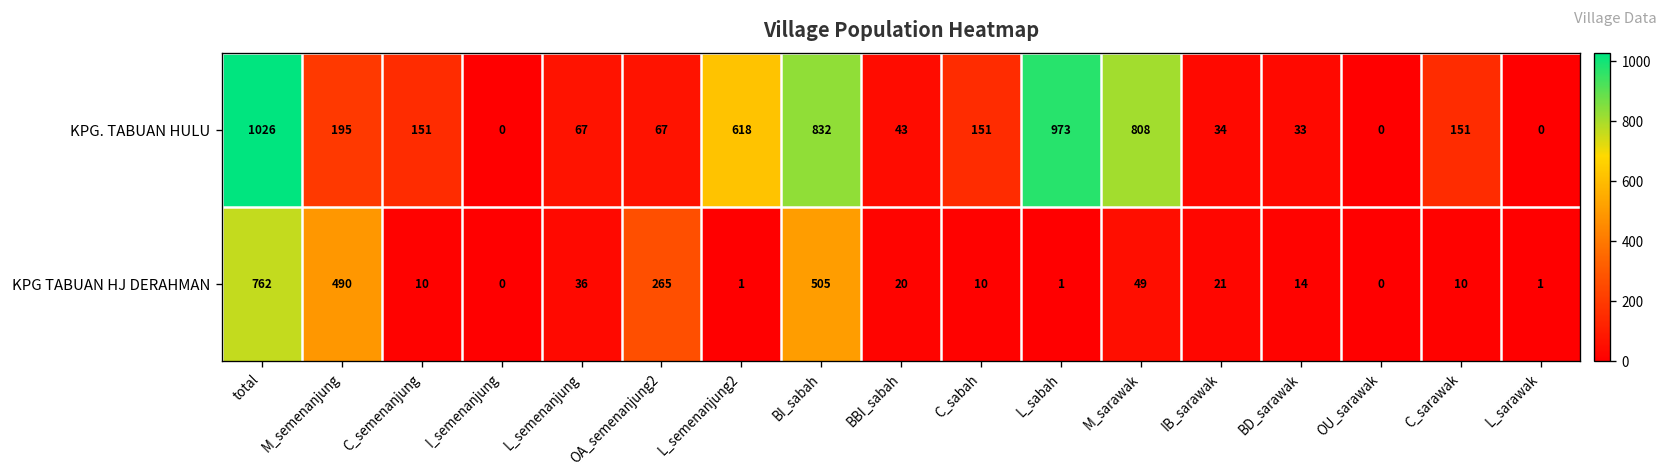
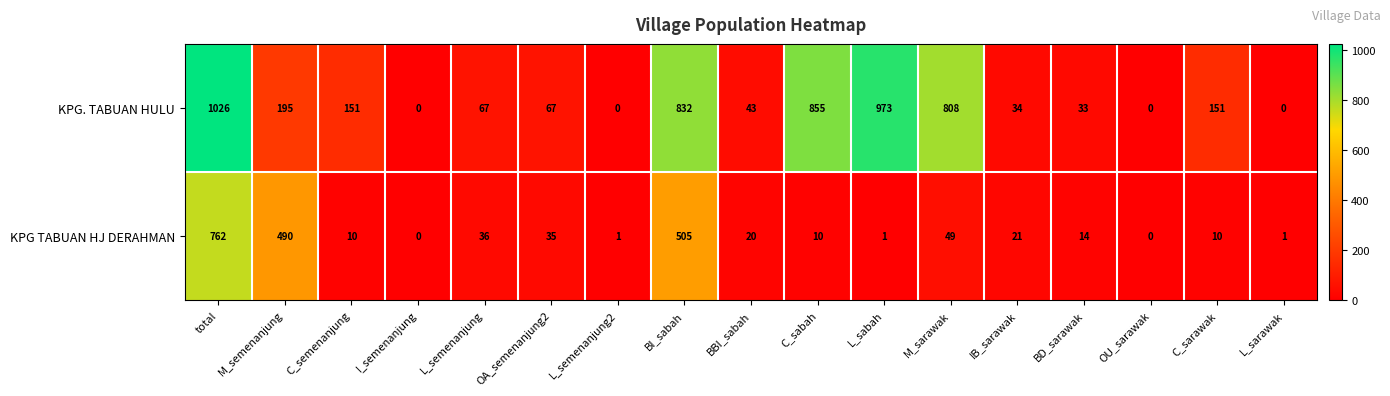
  {
    "KPG. TABUAN HULU": {
      "total": 1026,
      "M_semenanjung": 195,
      "C_semenanjung": 151,
      "I_semenanjung": 0,
      "L_semenanjung": 67,
      "OA_semenanjung2": 67,
-     "L_semenanjung2": 618,
+     "L_semenanjung2": 0,
      "BI_sabah": 832,
      "BBI_sabah": 43,
-     "C_sabah": 151,
+     "C_sabah": 855,
      "L_sabah": 973,
      "M_sarawak": 808,
      "IB_sarawak": 34,
      "BD_sarawak": 33,
      "OU_sarawak": 0,
      "C_sarawak": 151,
      "L_sarawak": 0
    },
    "KPG TABUAN HJ DERAHMAN": {
      "total": 762,
      "M_semenanjung": 490,
      "C_semenanjung": 10,
      "I_semenanjung": 0,
      "L_semenanjung": 36,
-     "OA_semenanjung2": 265,
+     "OA_semenanjung2": 35,
      "L_semenanjung2": 1,
      "BI_sabah": 505,
      "BBI_sabah": 20,
      "C_sabah": 10,
      "L_sabah": 1,
      "M_sarawak": 49,
      "IB_sarawak": 21,
      "BD_sarawak": 14,
      "OU_sarawak": 0,
      "C_sarawak": 10,
      "L_sarawak": 1
    }
  }
